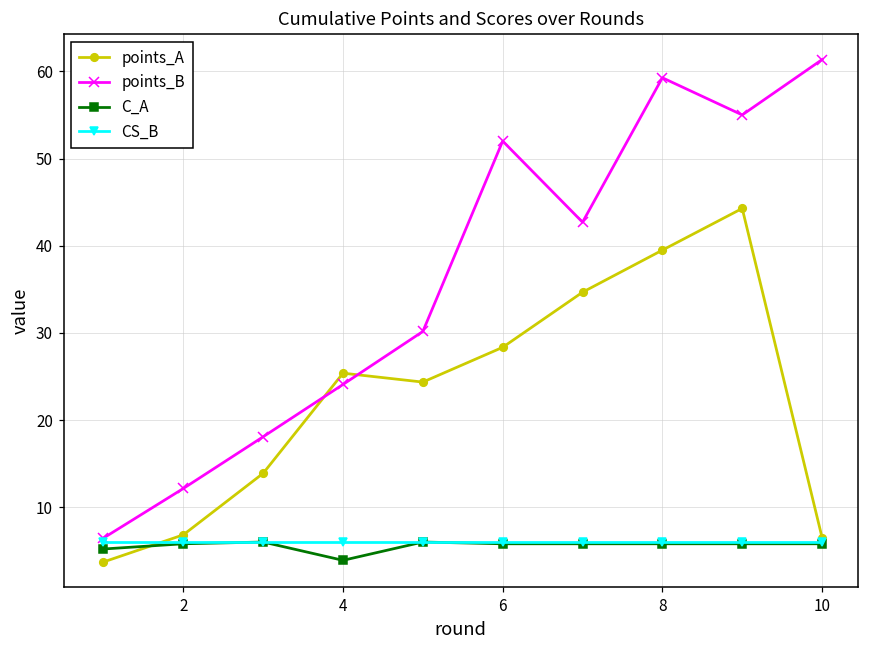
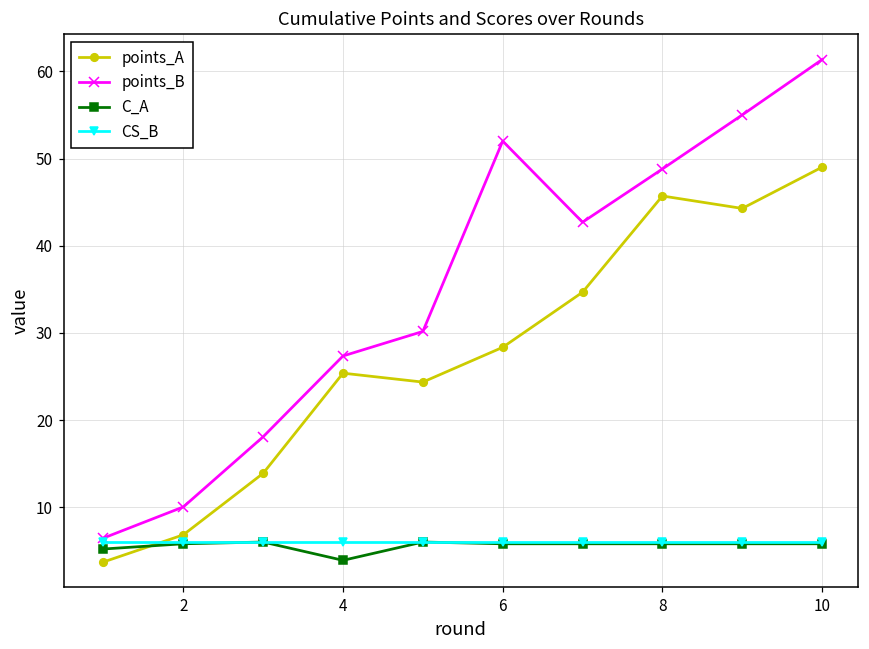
  {
    "points_A": {
      "2": 7,
      "4": 25,
      "6": 28,
-     "8": 39,
-     "10": 7
+     "8": 46,
+     "10": 49
    },
    "points_B": {
-     "2": 12,
-     "4": 24,
+     "2": 10,
+     "4": 27,
      "6": 52,
-     "8": 59,
+     "8": 49,
      "10": 61
    },
    "C_A": {
      "4": 4
    },
    "CS_B": {
      "4": 6
    }
  }
